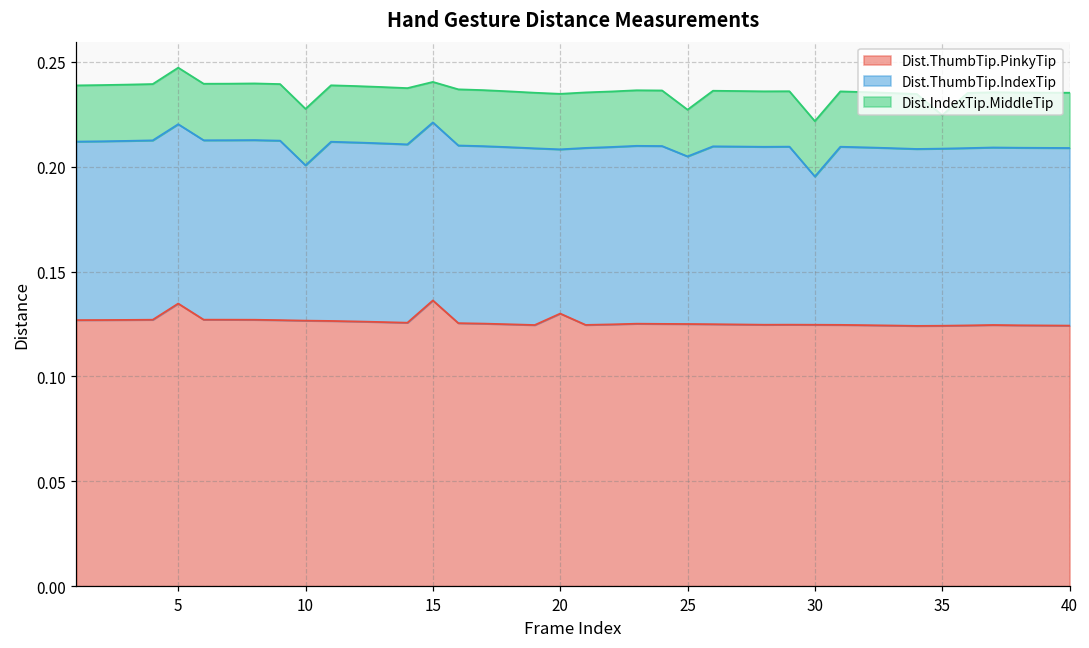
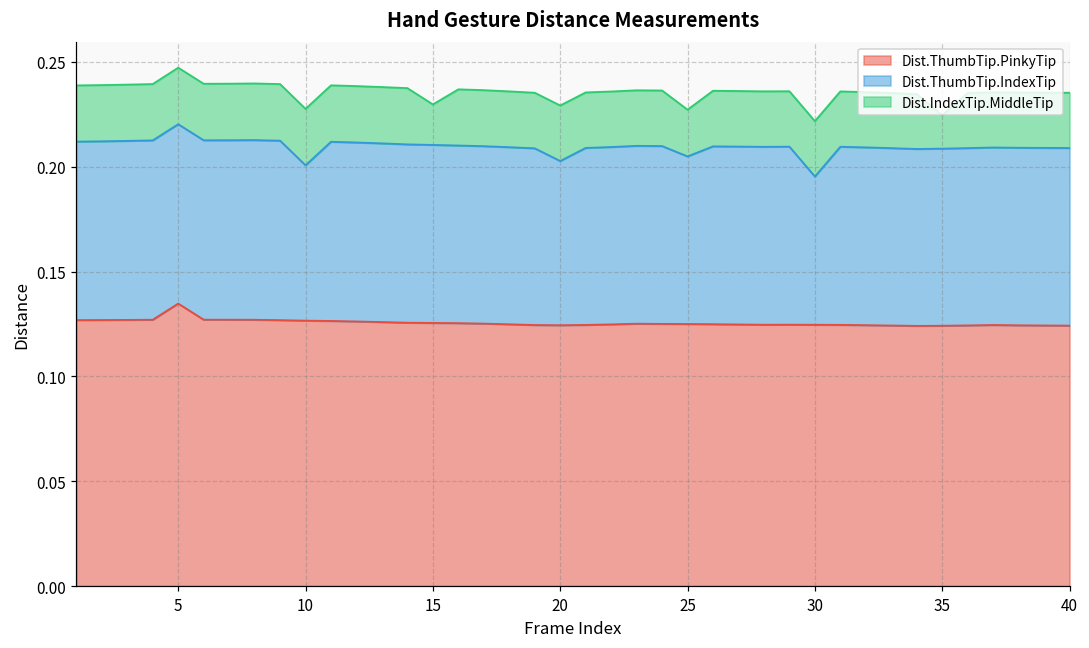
  {
    "Dist.ThumbTip.PinkyTip": {
      "5": 0.135,
      "10": 0.127,
-     "15": 0.136,
-     "20": 0.130,
+     "15": 0.126,
+     "20": 0.124,
      "25": 0.125,
      "30": 0.125,
      "35": 0.124,
      "40": 0.124
    },
    "Dist.ThumbTip.IndexTip": {
      "5": 0.086,
      "10": 0.074,
      "15": 0.085,
      "20": 0.078,
      "25": 0.080,
      "30": 0.071,
      "35": 0.084,
      "40": 0.085
    },
    "Dist.IndexTip.MiddleTip": {
      "5": 0.027,
      "10": 0.027,
      "15": 0.019,
      "20": 0.026,
      "25": 0.022,
      "30": 0.026,
      "40": 0.026
    }
  }
